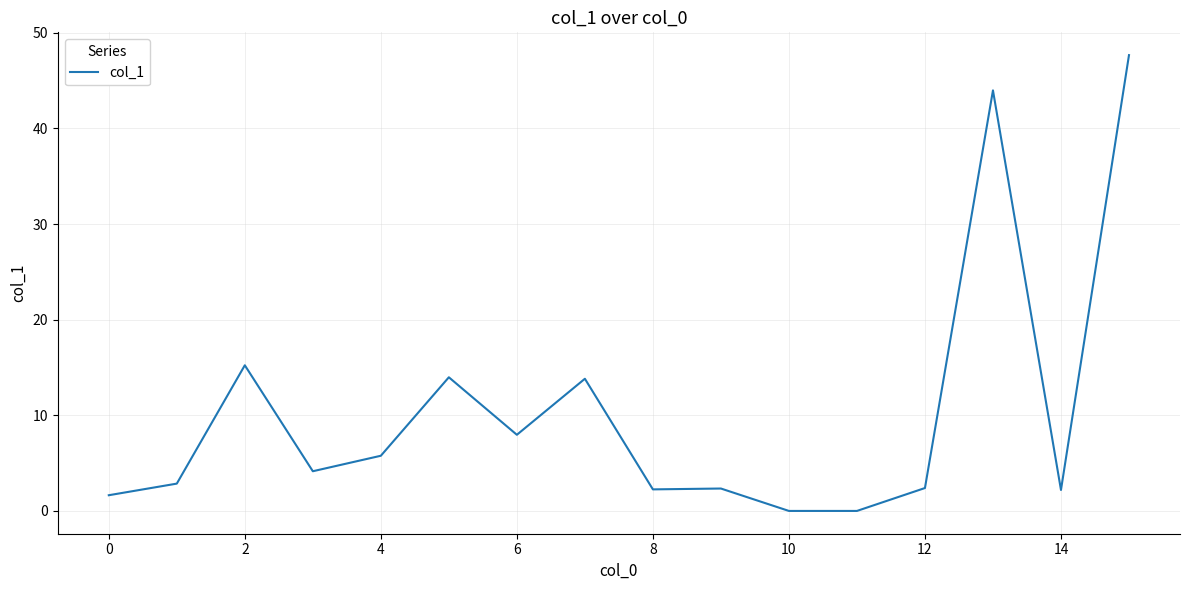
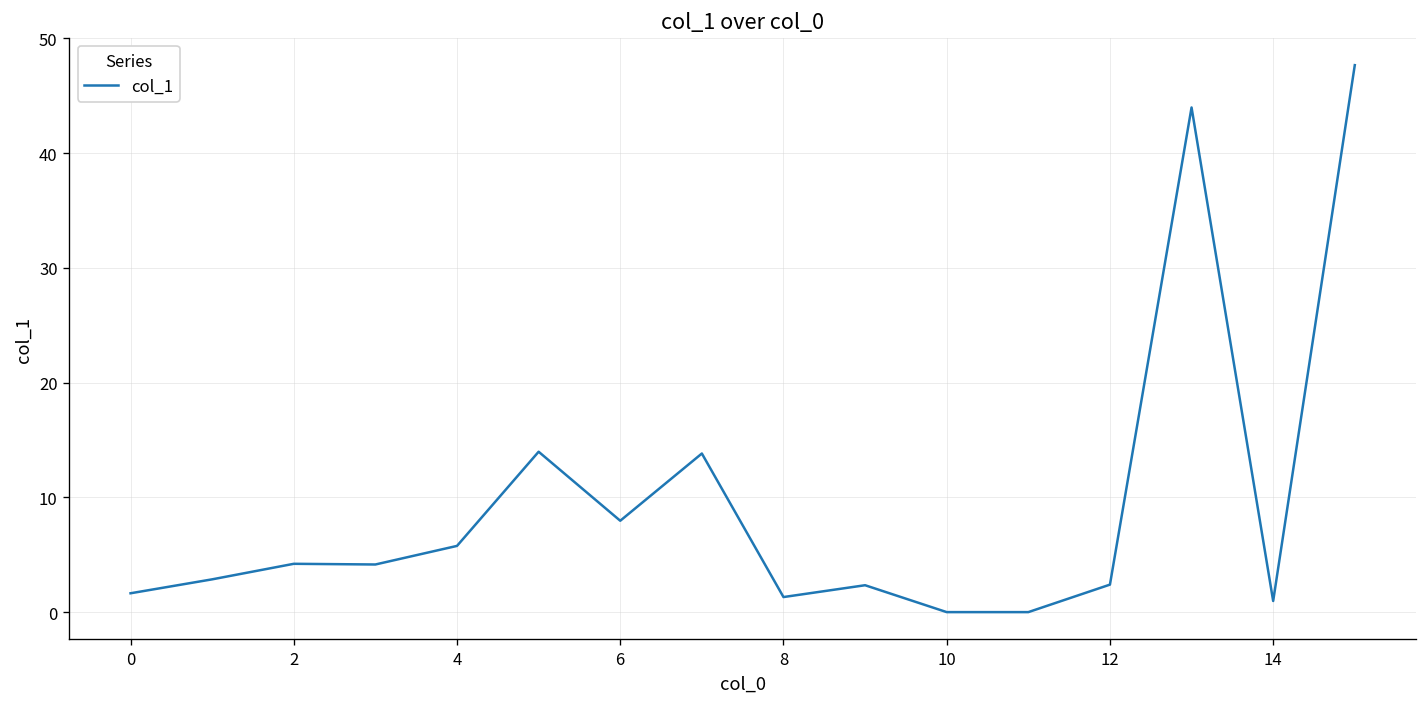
  {
    "0": 2,
-   "2": 15,
+   "2": 4,
    "4": 6,
    "6": 8,
-   "8": 2,
+   "8": 1,
    "10": 0,
    "12": 2,
-   "14": 2
+   "14": 1
  }
